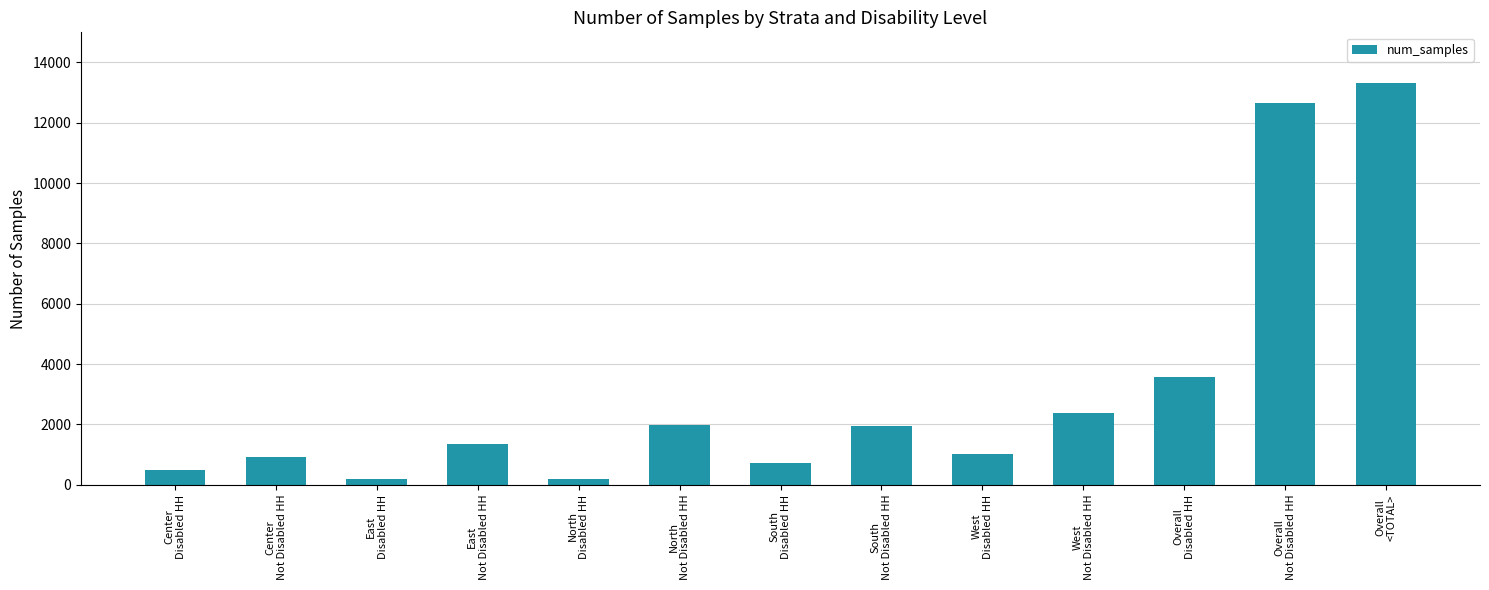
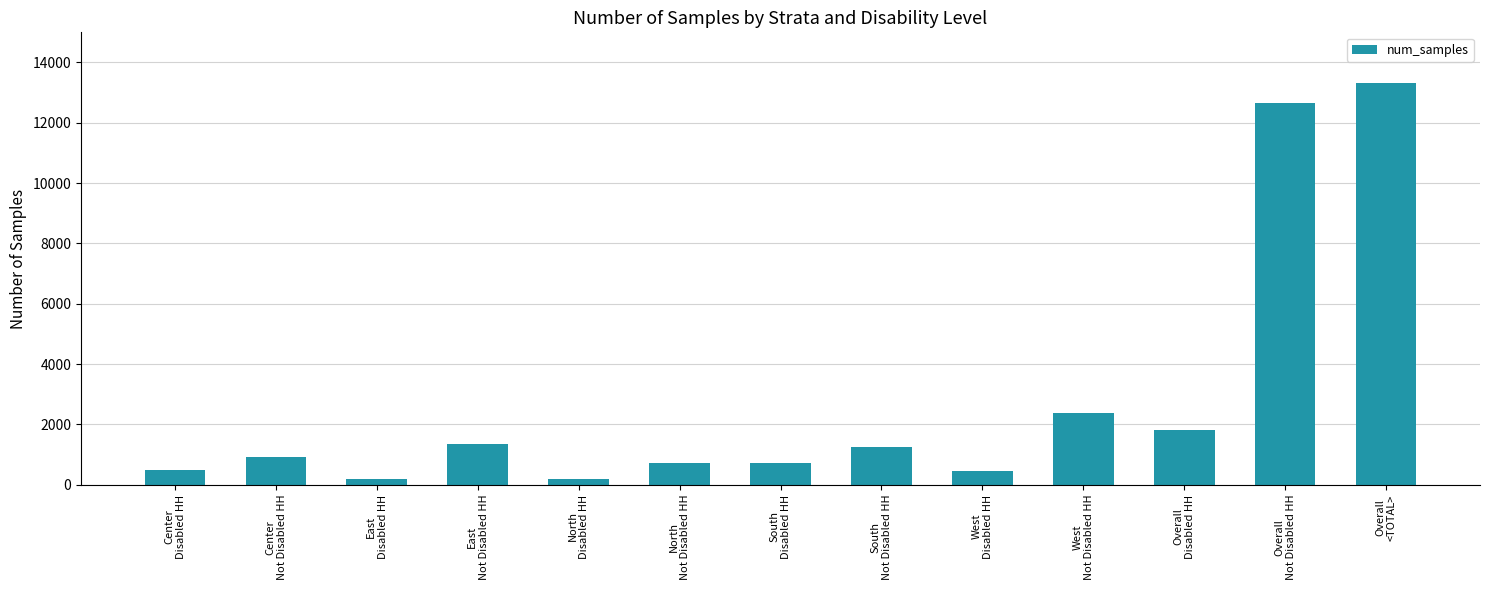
  {
    "Center Disabled HH": 500,
    "Center Not Disabled HH": 900,
    "East Disabled HH": 200,
    "East Not Disabled HH": 1400,
    "North Disabled HH": 200,
-   "North Not Disabled HH": 2000,
+   "North Not Disabled HH": 700,
    "South Disabled HH": 700,
-   "South Not Disabled HH": 2000,
-   "West Disabled HH": 1000,
+   "South Not Disabled HH": 1300,
+   "West Disabled HH": 400,
    "West Not Disabled HH": 2400,
-   "Overall Disabled HH": 3600,
+   "Overall Disabled HH": 1800,
    "Overall Not Disabled HH": 12700,
    "Overall <TOTAL>": 13300
  }
